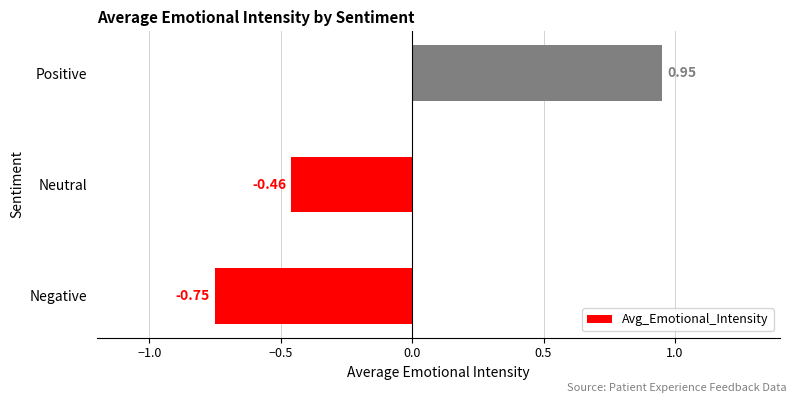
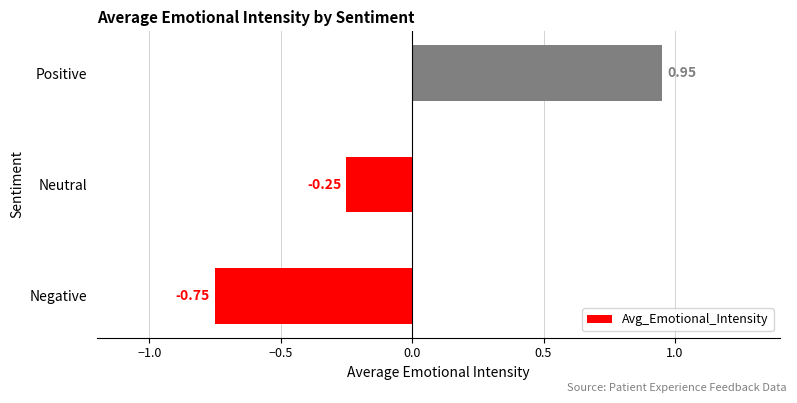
  {
    "Positive": 0.95,
-   "Neutral": -0.46,
+   "Neutral": -0.25,
    "Negative": -0.75
  }
